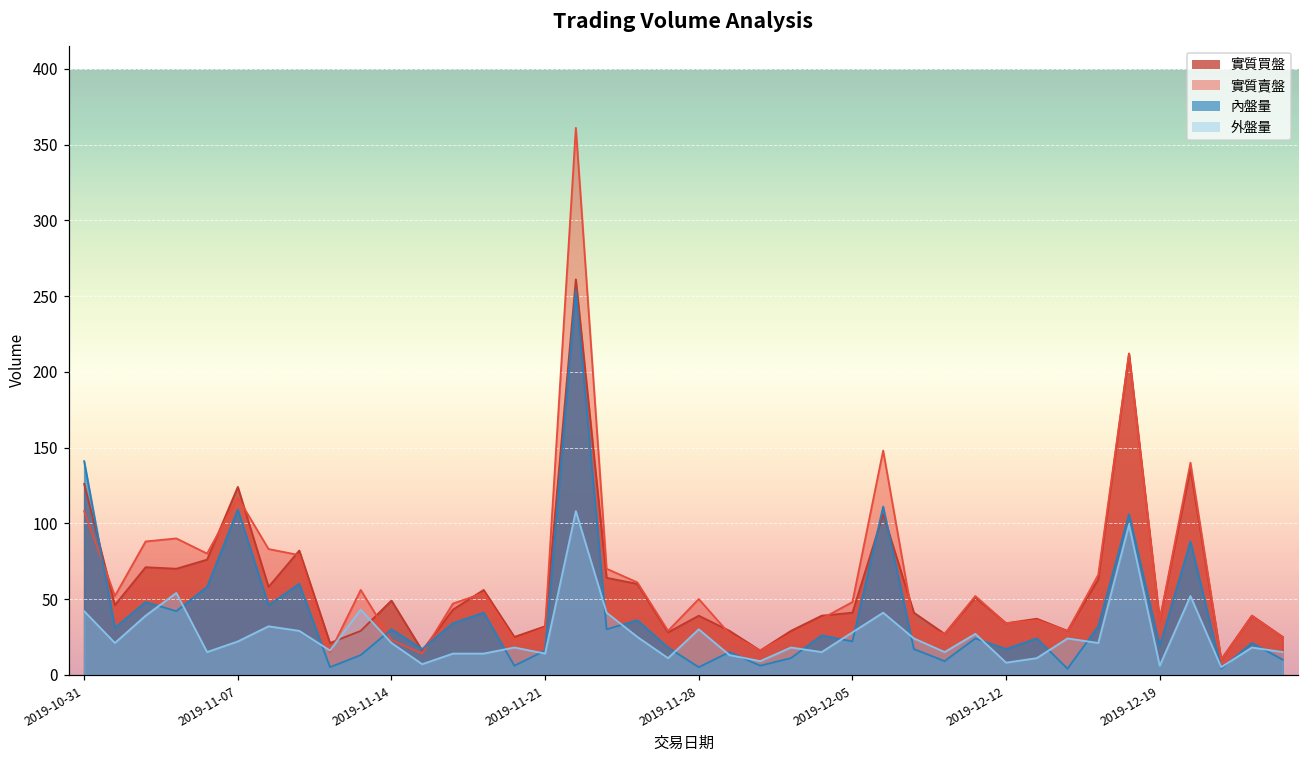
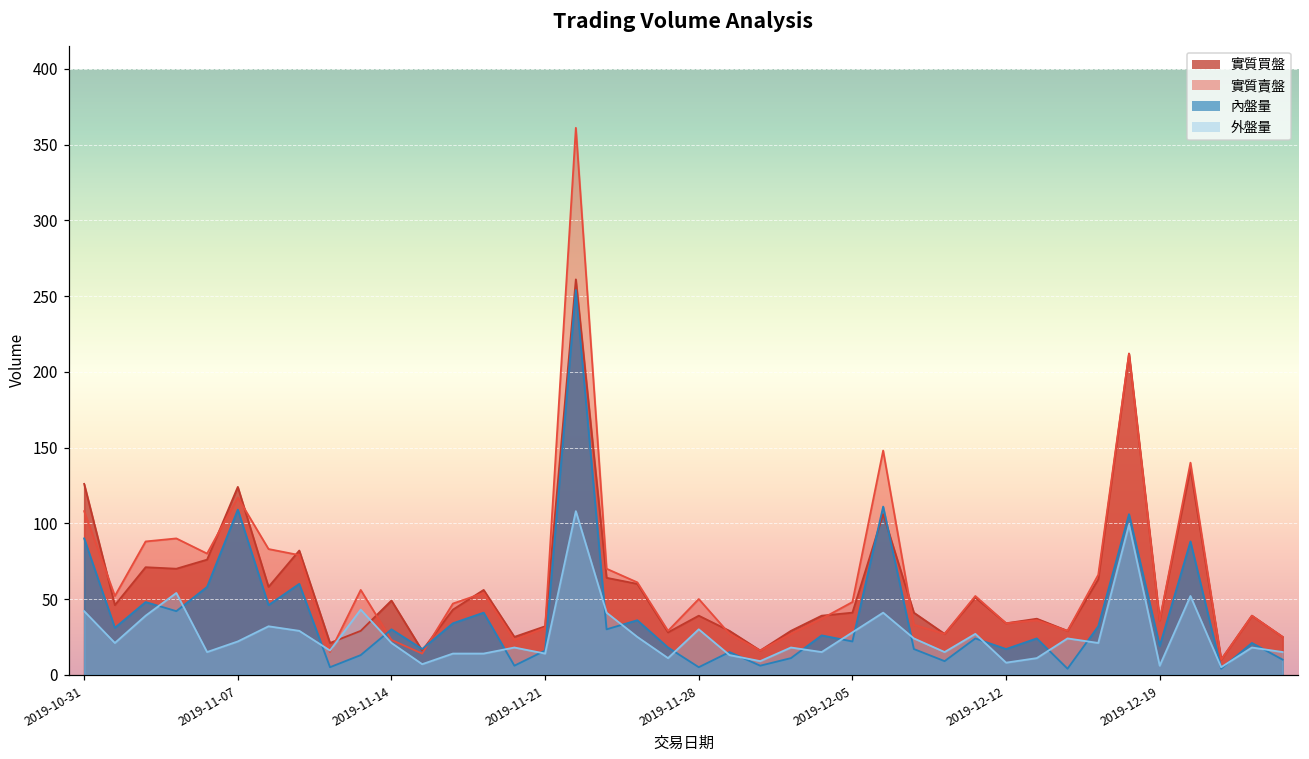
  {
    "內盤量": {
-     "2019-10-31": 141,
+     "2019-10-31": 90,
      "2019-11-07": 109,
      "2019-11-14": 30,
      "2019-11-21": 16,
      "2019-11-28": 5,
      "2019-12-05": 22,
      "2019-12-12": 17,
      "2019-12-19": 19
    },
    "外盤量": {
      "2019-10-31": 42,
      "2019-11-07": 22,
      "2019-11-14": 21,
      "2019-11-21": 14,
      "2019-11-28": 30,
      "2019-12-05": 28,
      "2019-12-12": 8,
      "2019-12-19": 6
    }
  }
